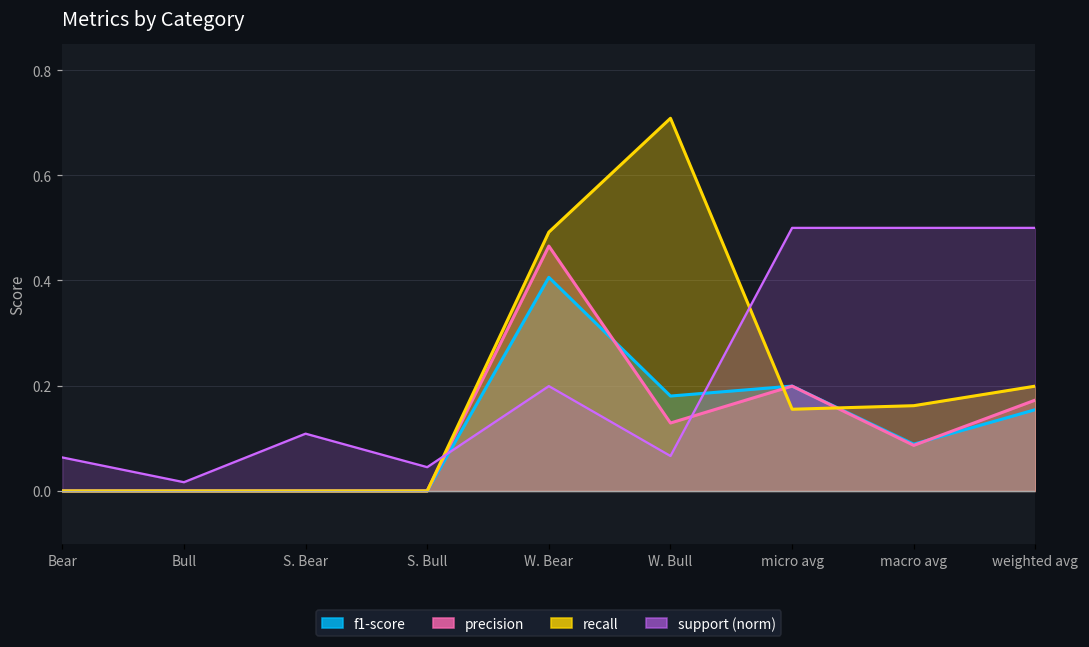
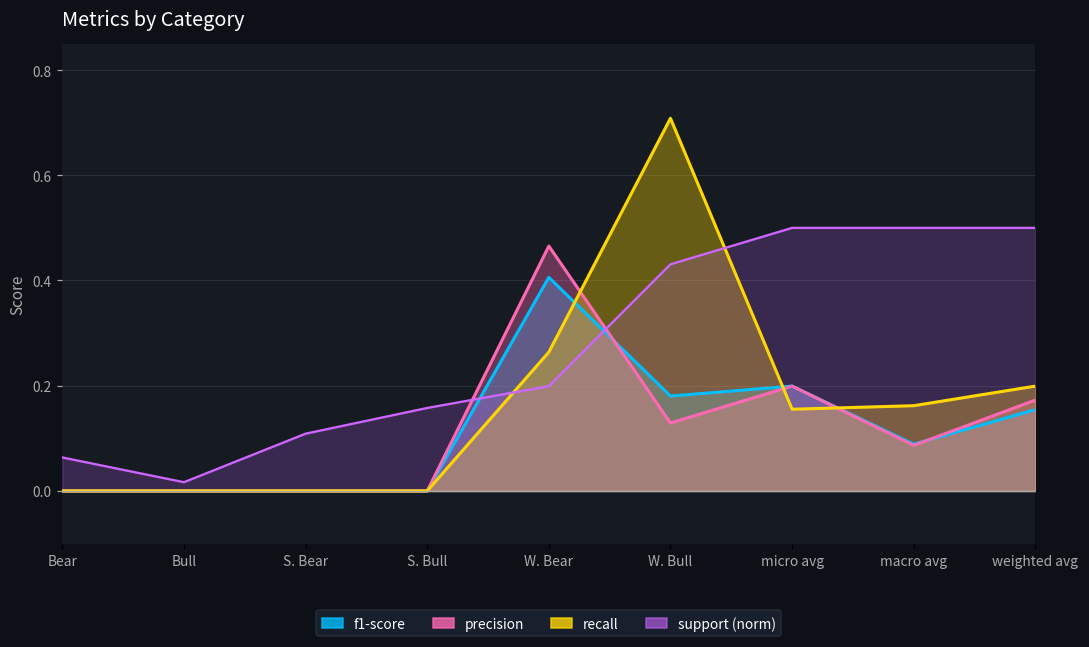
  {
    "f1-score": {
      "W. Bear": 0.41,
      "W. Bull": 0.18,
      "weighted avg": 0.15
    },
    "precision": {
      "W. Bear": 0.47,
      "W. Bull": 0.13,
      "weighted avg": 0.17
    },
    "recall": {
-     "W. Bear": 0.49,
+     "W. Bear": 0.26,
      "W. Bull": 0.71,
      "micro avg": 0.16,
      "macro avg": 0.16,
      "weighted avg": 0.20
    },
    "support (norm)": {
      "Bear": 0.06,
      "Bull": 0.02,
      "S. Bear": 0.11,
-     "S. Bull": 0.05,
+     "S. Bull": 0.16,
      "W. Bear": 0.20,
-     "W. Bull": 0.07,
+     "W. Bull": 0.43,
      "micro avg": 0.50,
      "macro avg": 0.50,
      "weighted avg": 0.50
    }
  }
